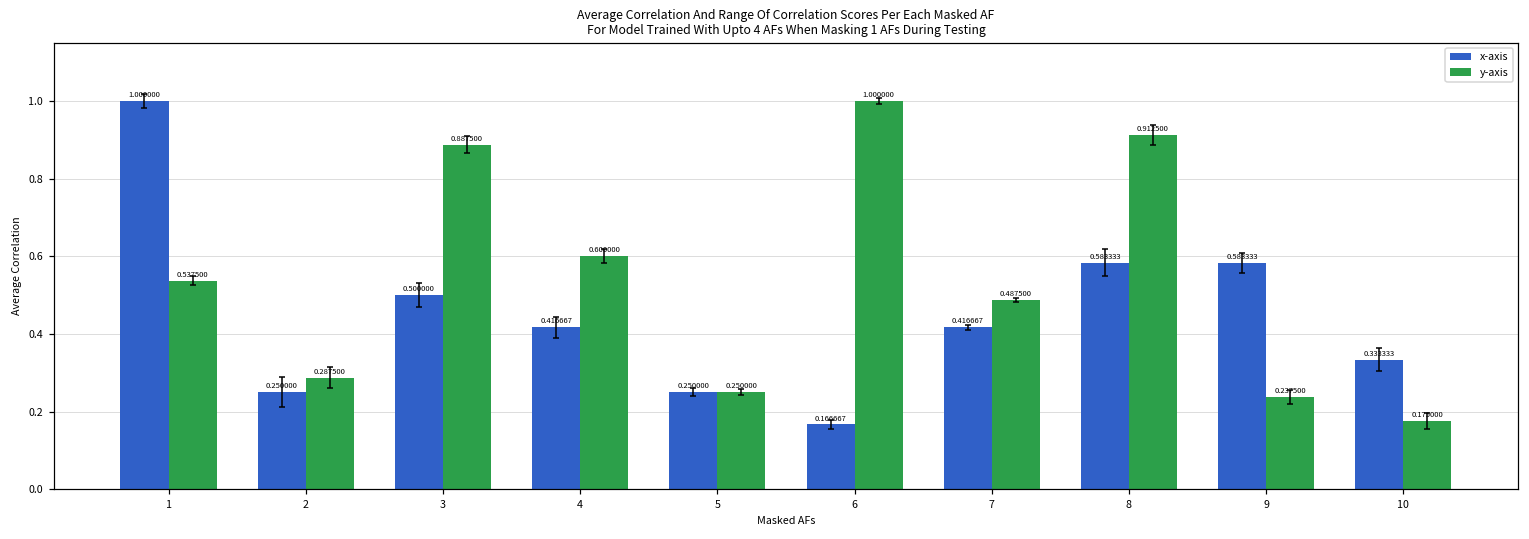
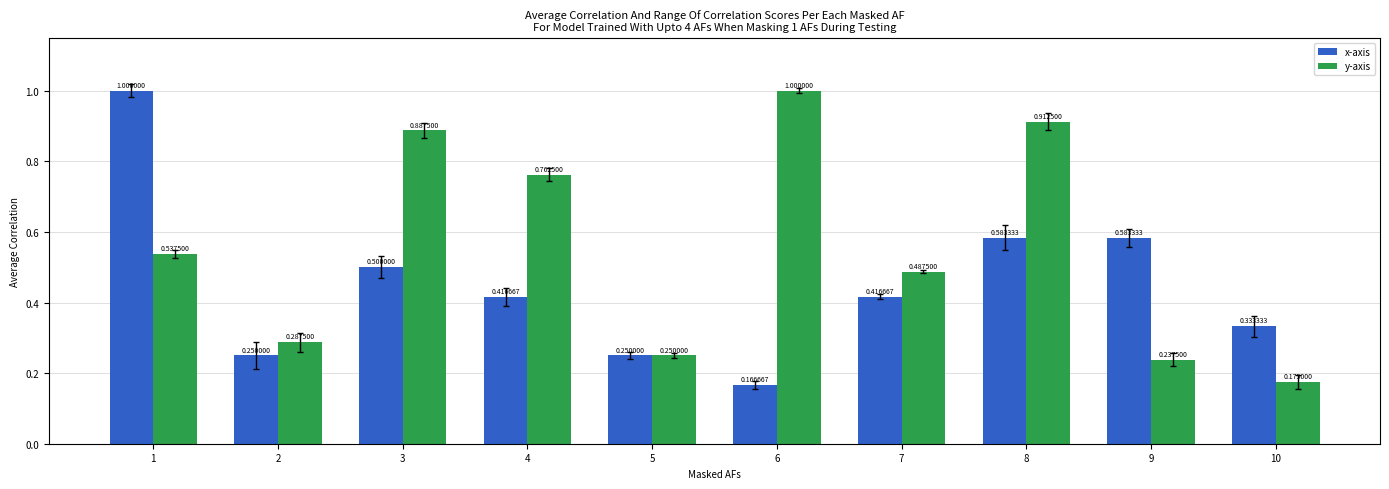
  {
    "y-axis": {
-     "4": 0.600000
+     "4": 0.762500
    }
  }
